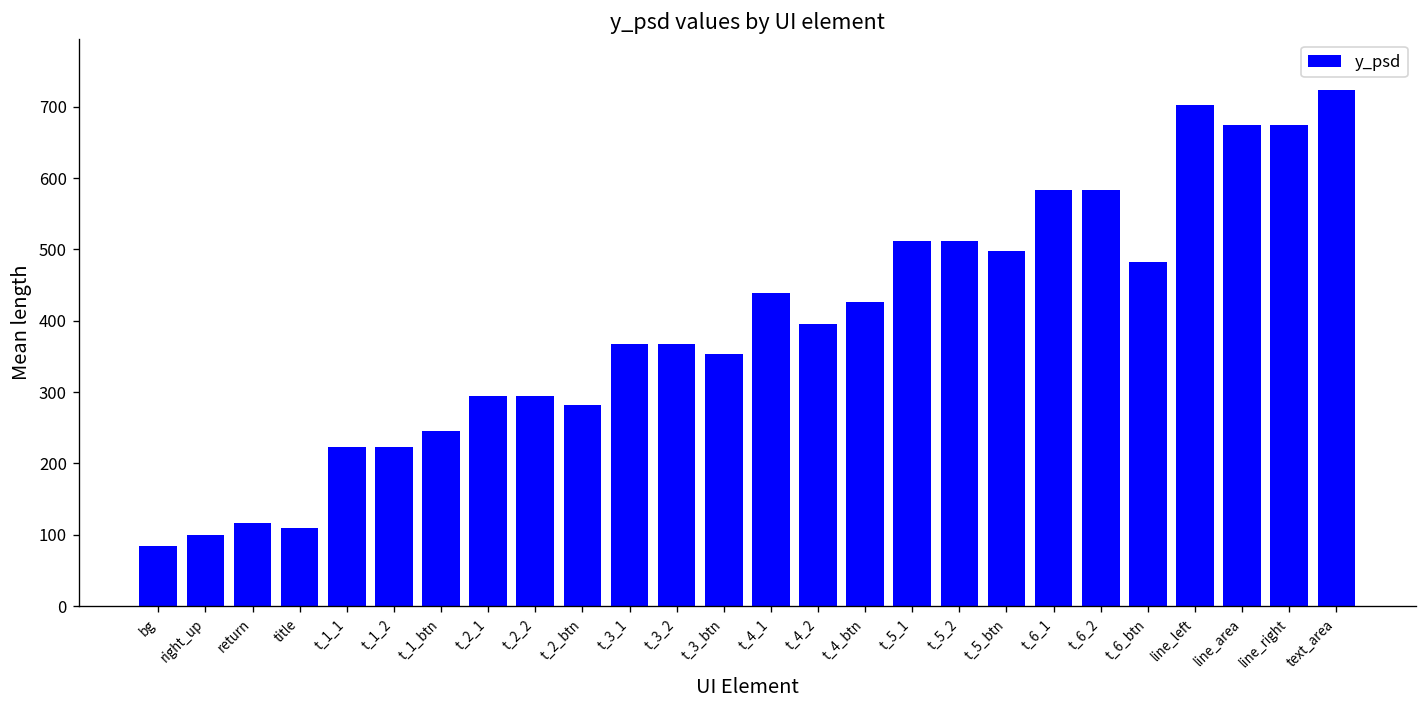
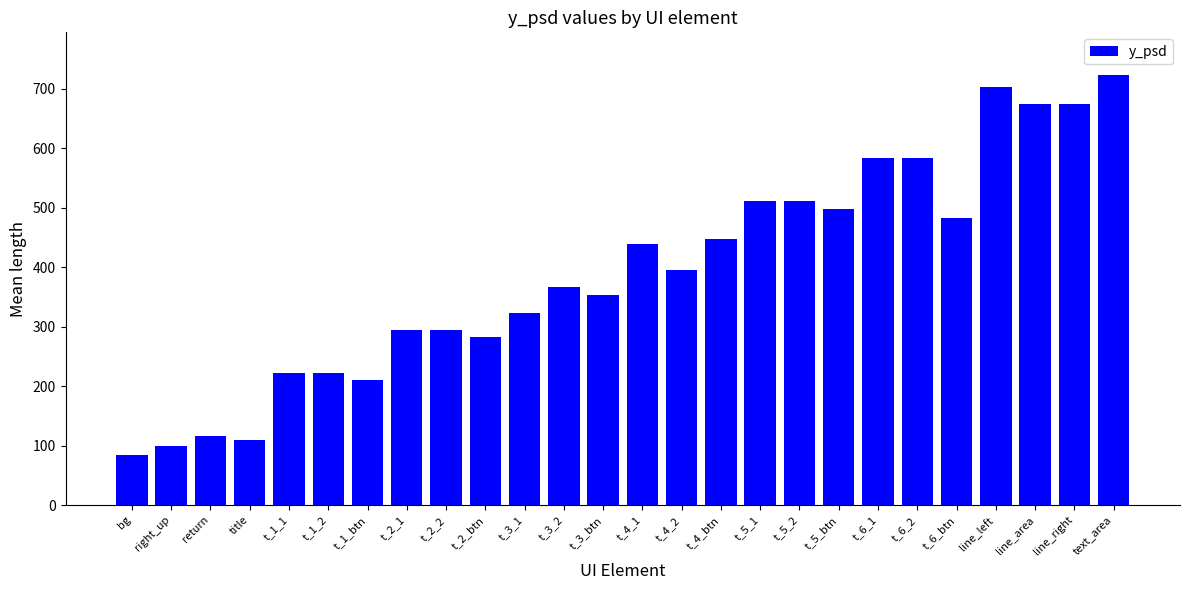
  {
    "bg": 80,
    "right_up": 100,
    "return": 120,
    "title": 110,
    "t_1_1": 220,
    "t_1_2": 220,
-   "t_1_btn": 250,
+   "t_1_btn": 210,
    "t_2_1": 300,
    "t_2_2": 300,
    "t_2_btn": 280,
-   "t_3_1": 370,
+   "t_3_1": 320,
    "t_3_2": 370,
    "t_3_btn": 350,
    "t_4_1": 440,
    "t_4_2": 400,
-   "t_4_btn": 430,
+   "t_4_btn": 450,
    "t_5_1": 510,
    "t_5_2": 510,
    "t_5_btn": 500,
    "t_6_1": 580,
    "t_6_2": 580,
    "t_6_btn": 480,
    "line_left": 700,
    "line_area": 680,
    "line_right": 680,
    "text_area": 720
  }
